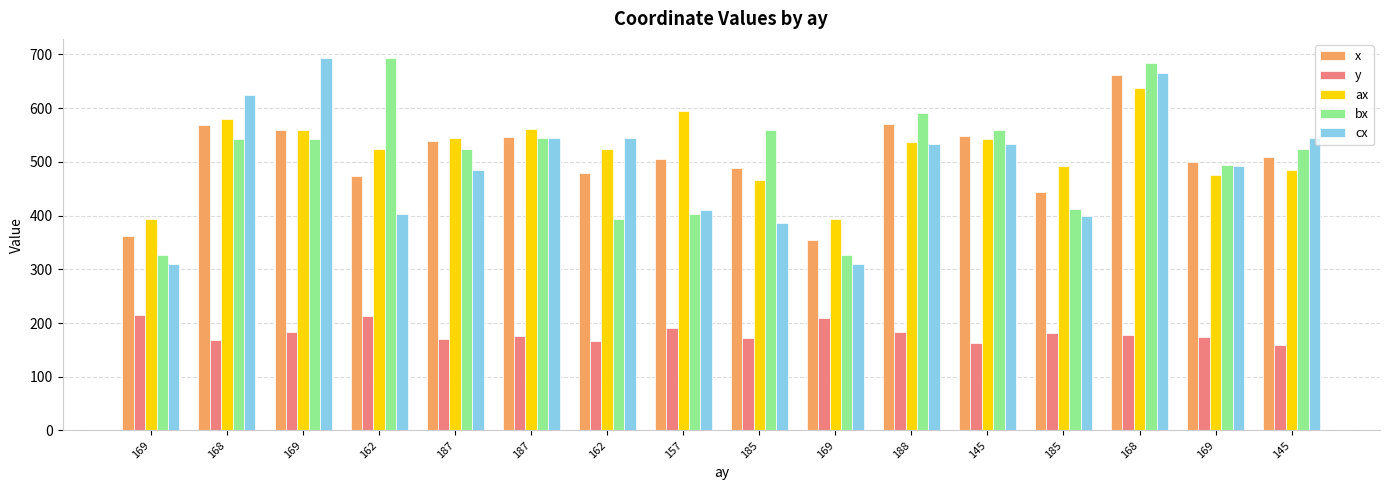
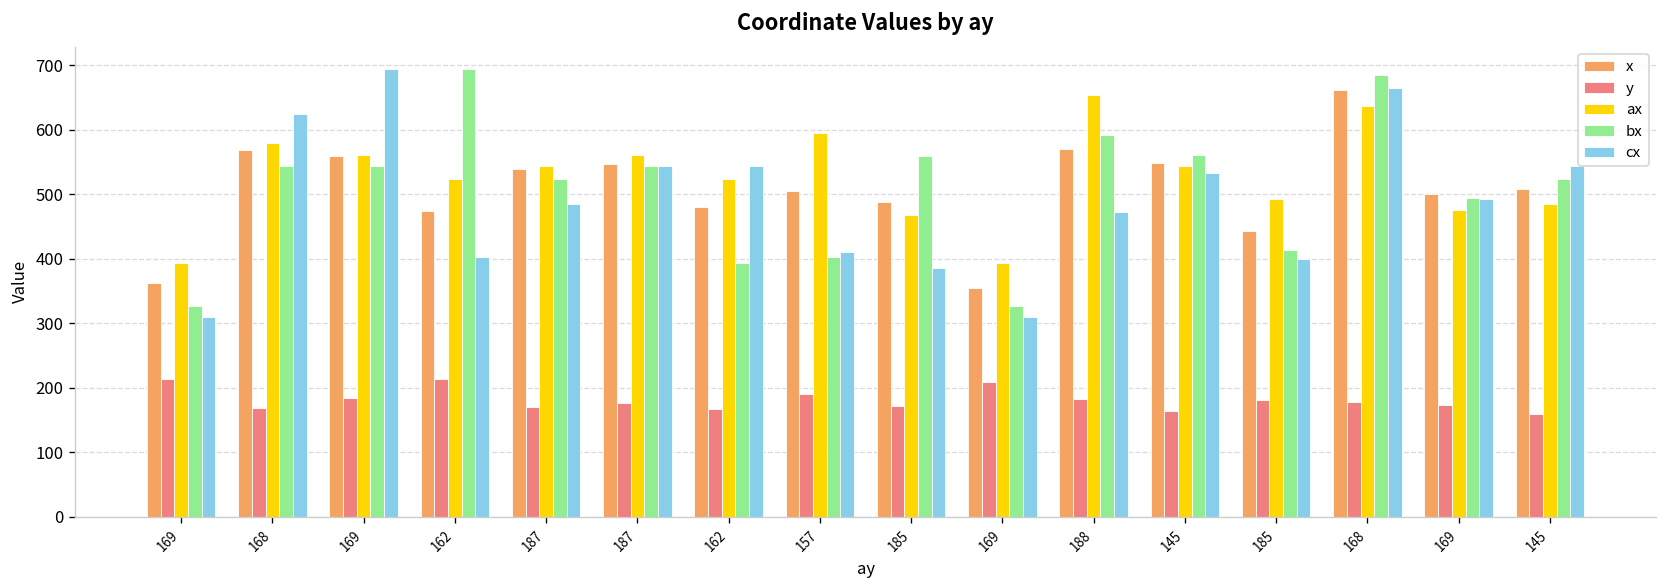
  {
    "ax": {
      "157": 600,
-     "188": 540
+     "188": 650
    },
    "bx": {
      "157": 400,
      "188": 590
    },
    "cx": {
      "157": 410,
-     "188": 530
+     "188": 470
    }
  }
